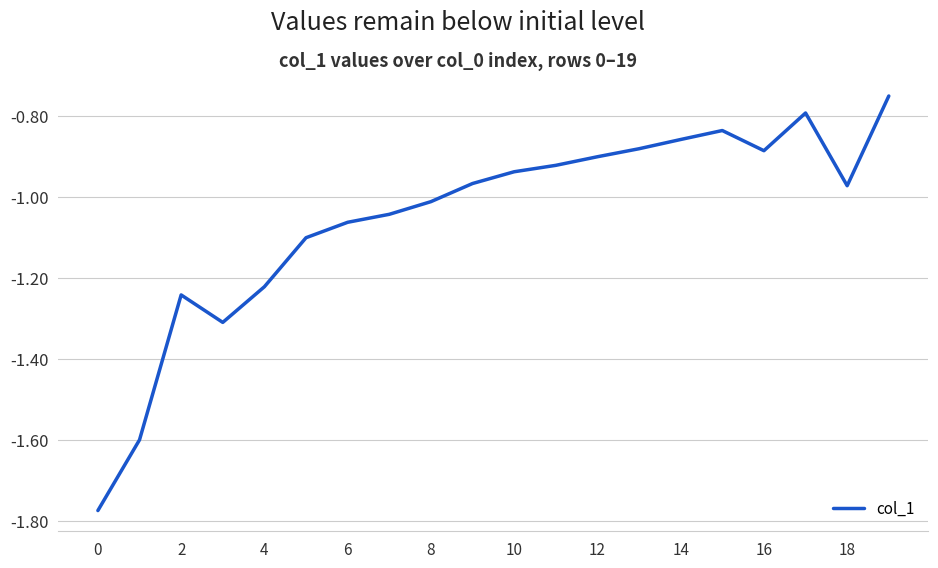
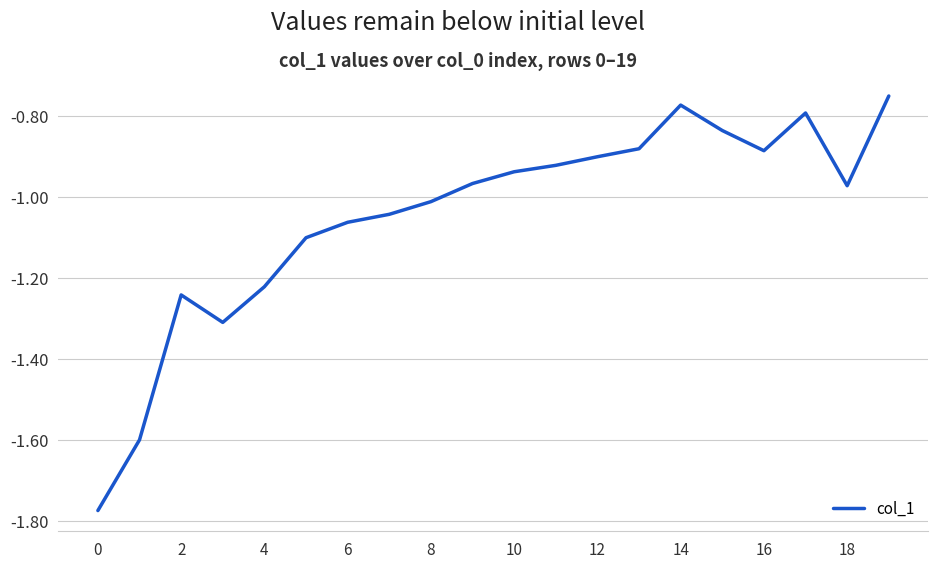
  {
    "0": -1.77,
    "2": -1.24,
    "4": -1.22,
    "6": -1.06,
    "8": -1.01,
    "10": -0.94,
    "12": -0.90,
-   "14": -0.86,
+   "14": -0.77,
    "16": -0.89,
    "18": -0.97
  }
